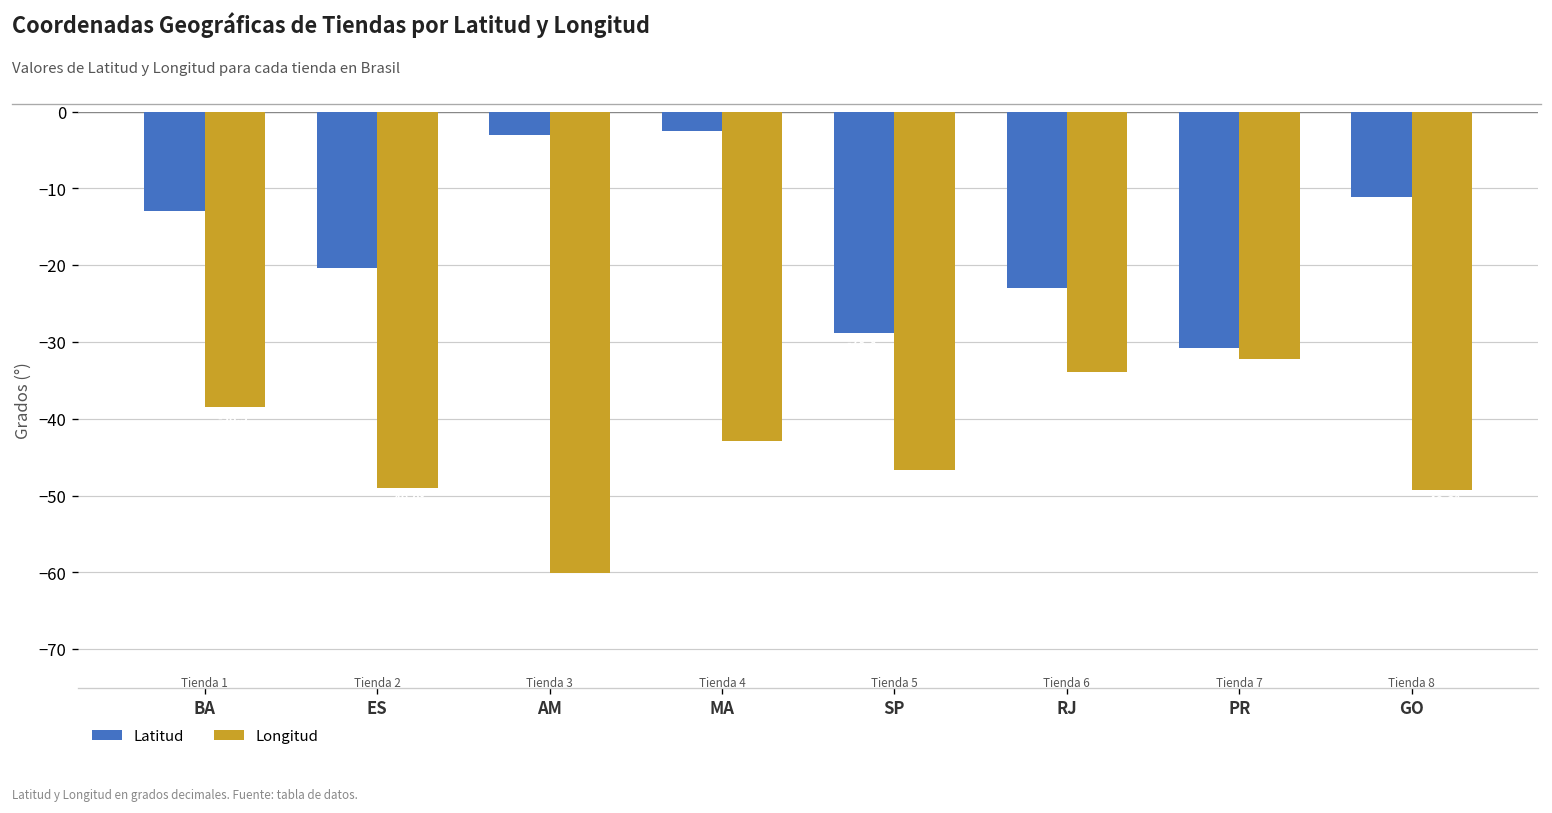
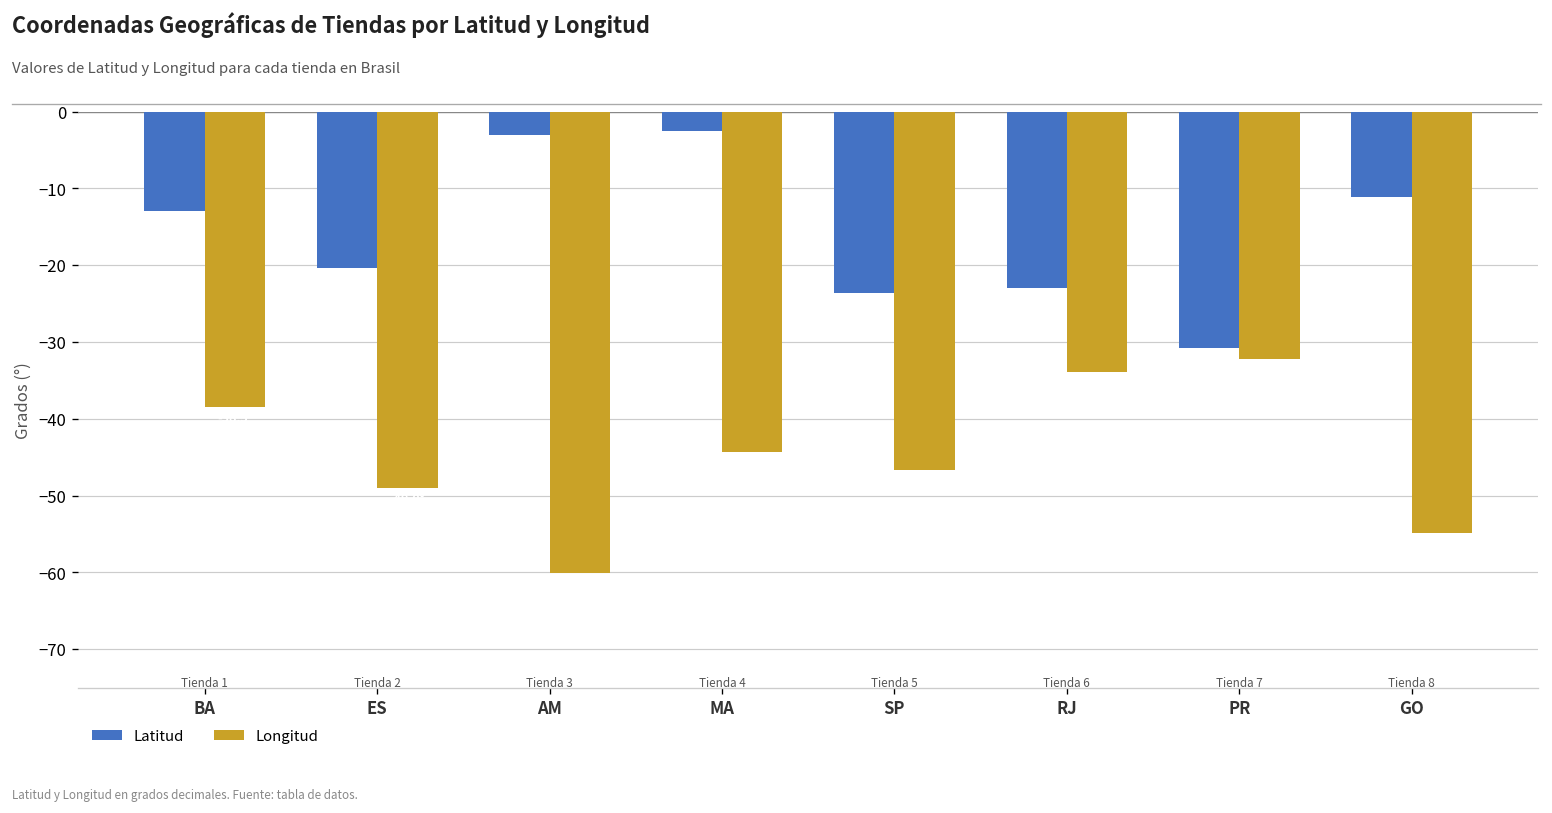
  {
    "Latitud": {
      "BA": -13,
      "ES": -20,
      "AM": -3,
      "MA": -3,
-     "SP": -29,
+     "SP": -24,
      "RJ": -23,
      "PR": -31,
      "GO": -11
    },
    "Longitud": {
      "BA": -38,
      "ES": -49,
      "AM": -60,
-     "MA": -43,
+     "MA": -44,
      "SP": -47,
      "RJ": -34,
      "PR": -32,
-     "GO": -49
+     "GO": -55
    }
  }
